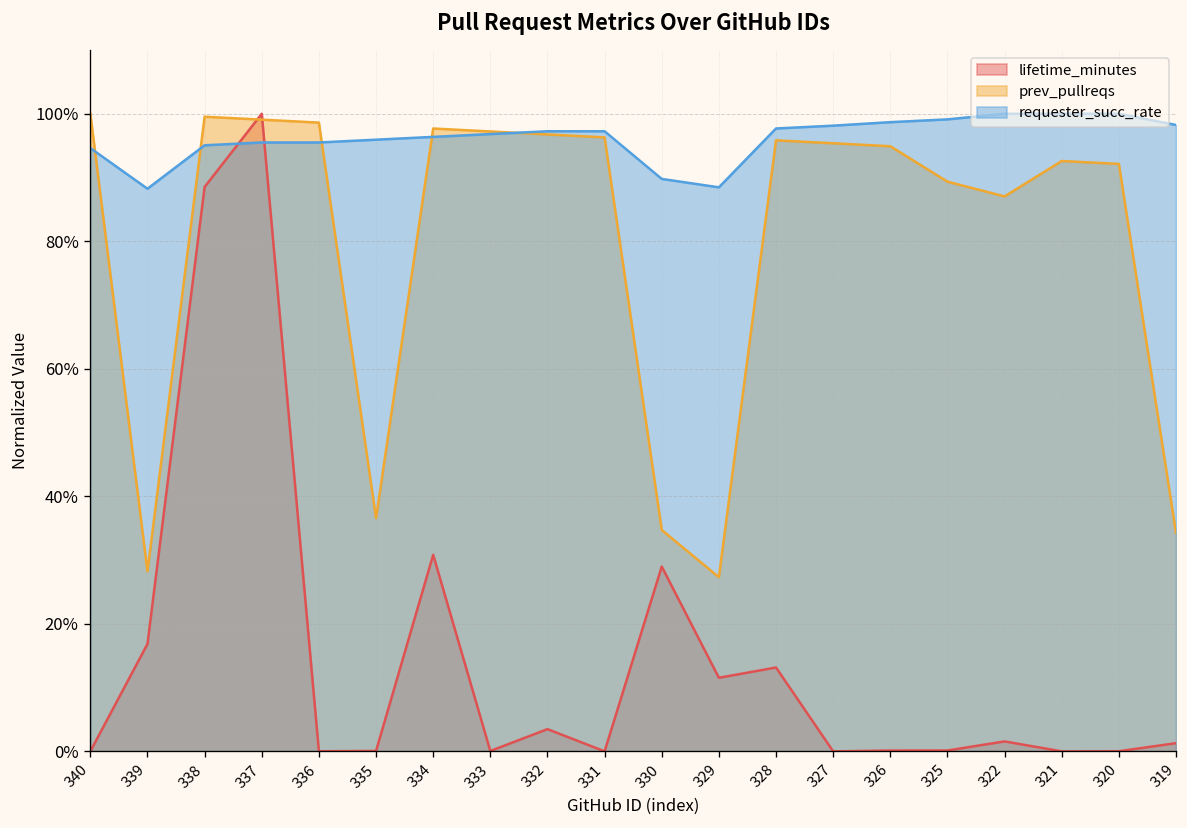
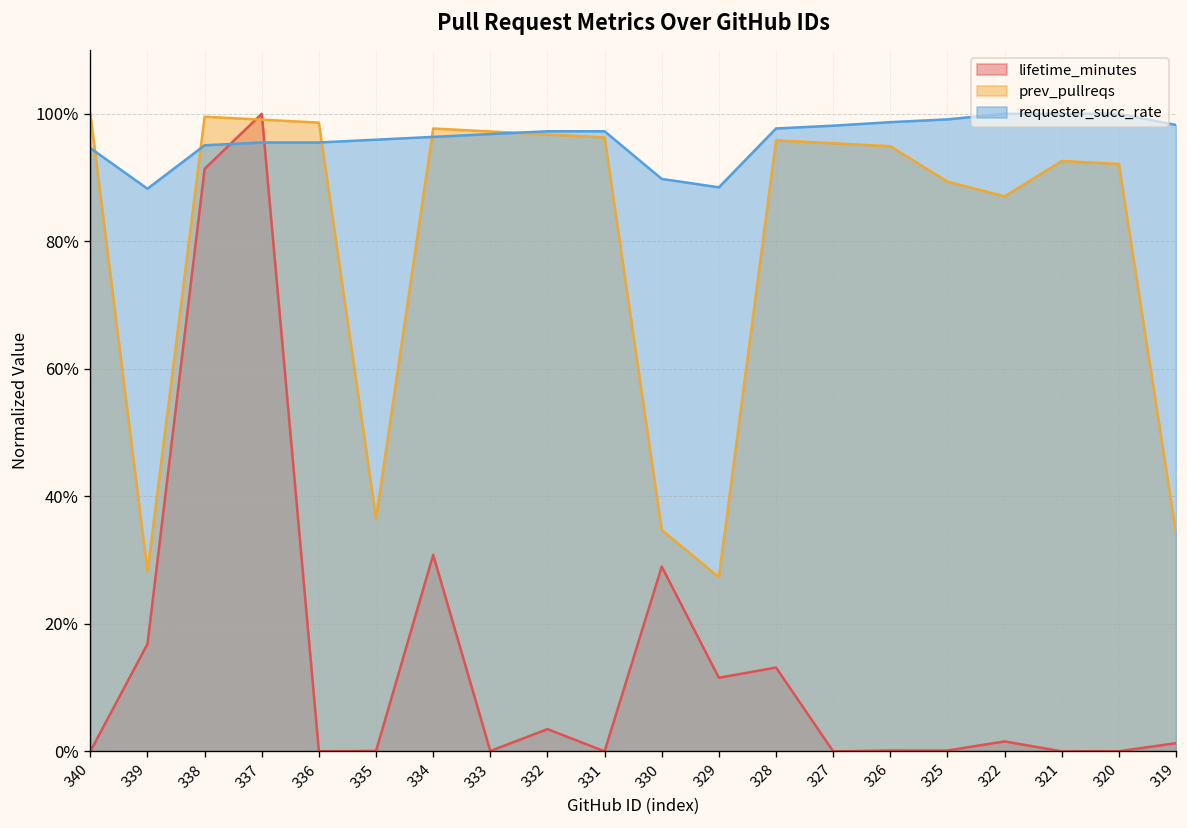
  {
    "lifetime_minutes": {
      "340": "0%",
      "339": "17%",
-     "338": "89%",
+     "338": "91%",
      "337": "100%",
      "336": "0%",
      "335": "0%",
      "334": "31%",
      "333": "0%",
      "332": "3%",
      "331": "0%",
      "330": "29%",
      "329": "12%",
      "328": "13%",
      "327": "0%",
      "326": "0%",
      "325": "0%",
      "322": "2%",
      "321": "0%",
      "320": "0%",
      "319": "1%"
    },
    "prev_pullreqs": {
      "340": "100%",
      "339": "28%",
      "338": "100%",
      "337": "99%",
      "336": "99%",
      "335": "37%",
      "334": "98%",
      "332": "97%",
      "331": "96%",
      "330": "35%",
      "329": "27%",
      "328": "96%",
      "327": "95%",
      "326": "95%",
      "325": "89%",
      "322": "87%",
      "321": "93%",
      "320": "92%",
      "319": "34%"
    },
    "requester_succ_rate": {
      "340": "95%",
      "339": "88%",
      "338": "95%",
      "337": "95%",
      "336": "95%",
      "335": "96%",
      "334": "96%",
      "332": "97%",
      "331": "97%",
      "330": "90%",
      "329": "88%",
      "328": "98%",
      "327": "98%",
      "326": "99%",
      "325": "99%",
      "319": "98%"
    }
  }
